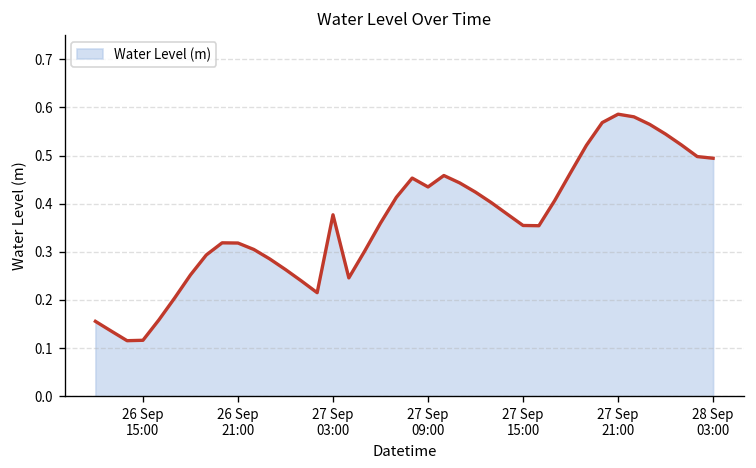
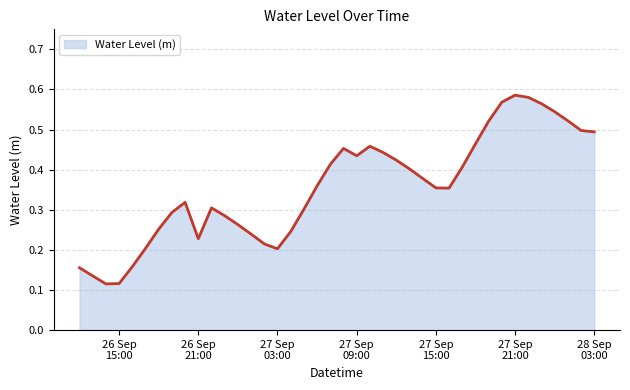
  {
    "26 Sep 15:00": 0.12,
-   "26 Sep 21:00": 0.32,
-   "27 Sep 03:00": 0.38,
+   "26 Sep 21:00": 0.23,
+   "27 Sep 03:00": 0.20,
    "27 Sep 09:00": 0.43,
    "27 Sep 15:00": 0.35,
    "27 Sep 21:00": 0.59,
    "28 Sep 03:00": 0.49
  }
